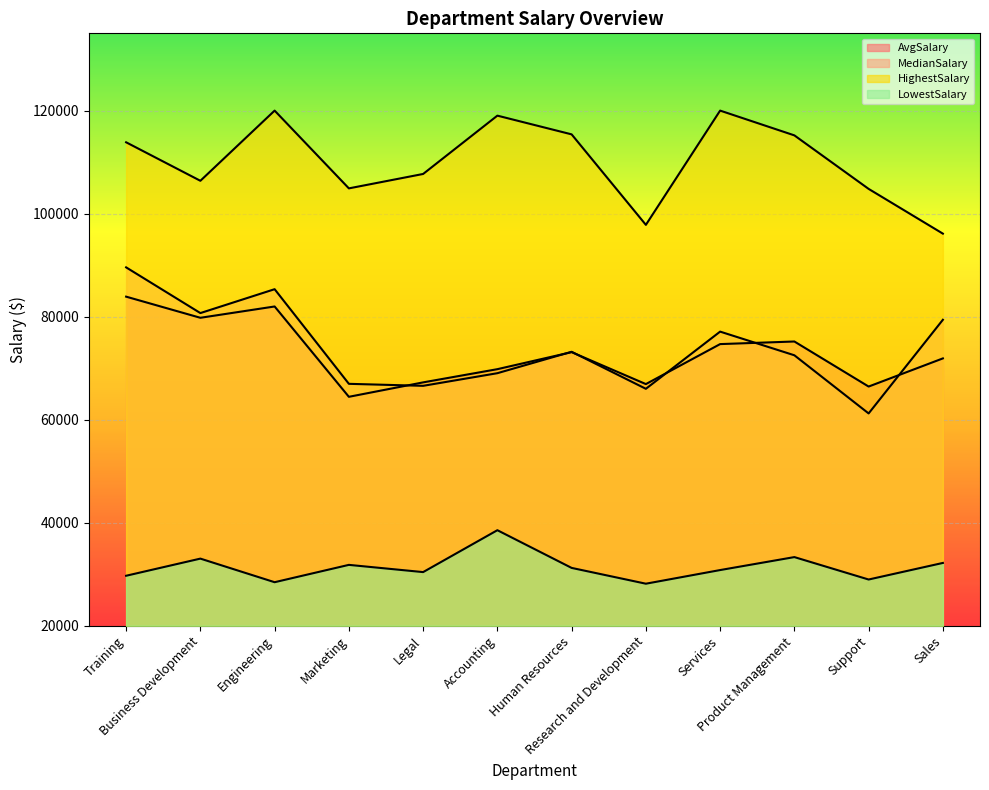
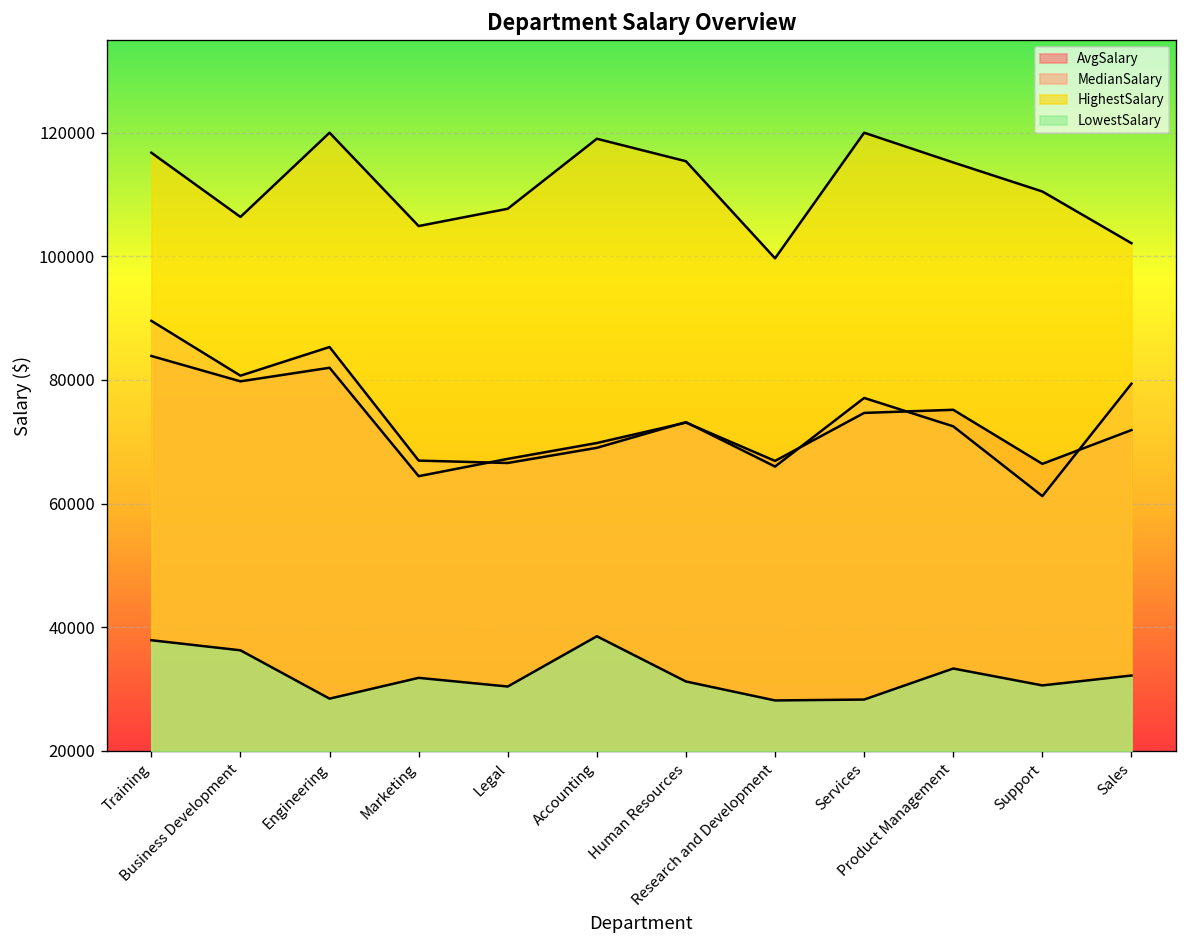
  {
    "HighestSalary": {
-     "Training": 114000,
+     "Training": 117000,
      "Business Development": 106000,
      "Engineering": 120000,
      "Marketing": 105000,
      "Legal": 108000,
      "Accounting": 119000,
      "Human Resources": 115000,
-     "Research and Development": 98000,
+     "Research and Development": 100000,
      "Services": 120000,
      "Product Management": 115000,
-     "Support": 105000,
-     "Sales": 96000
+     "Support": 110000,
+     "Sales": 102000
    },
    "LowestSalary": {
-     "Training": 30000,
-     "Business Development": 33000,
+     "Training": 38000,
+     "Business Development": 36000,
      "Engineering": 28000,
      "Marketing": 32000,
      "Legal": 30000,
      "Accounting": 39000,
      "Human Resources": 31000,
      "Research and Development": 28000,
-     "Services": 31000,
+     "Services": 28000,
      "Product Management": 33000,
-     "Support": 29000,
+     "Support": 31000,
      "Sales": 32000
    }
  }
